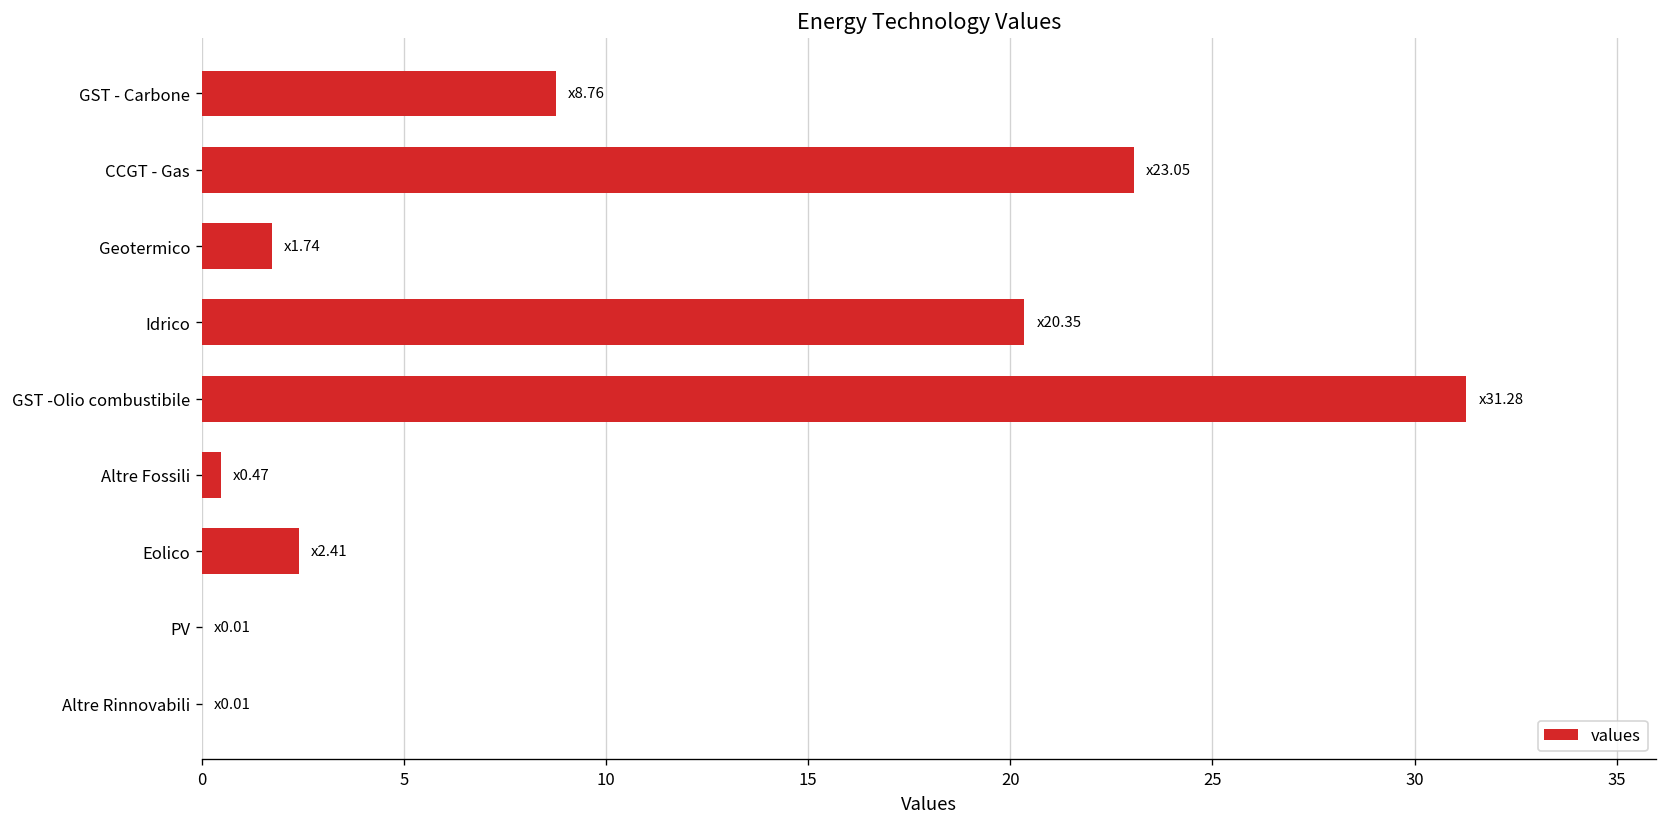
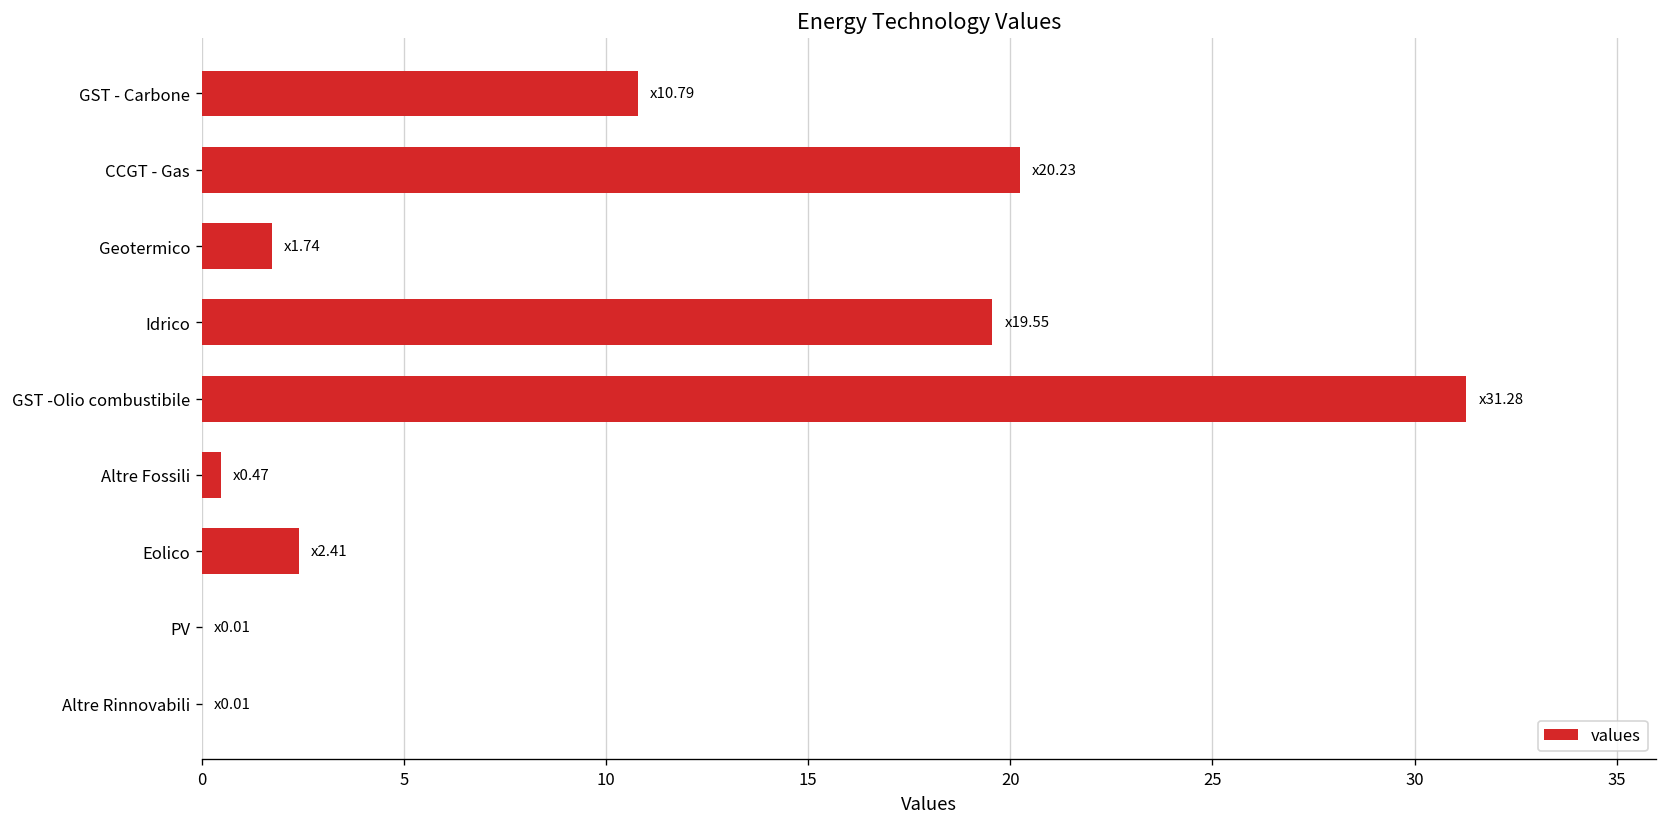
  {
-   "GST - Carbone": 8.76,
-   "CCGT - Gas": 23.05,
-   "Idrico": 20.35
+   "GST - Carbone": 10.79,
+   "CCGT - Gas": 20.23,
+   "Idrico": 19.55
  }
